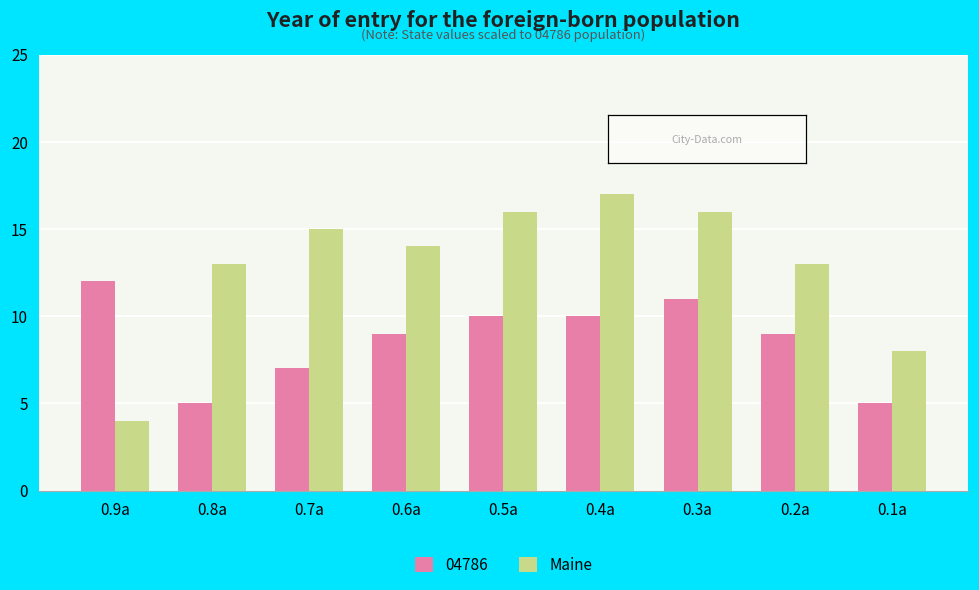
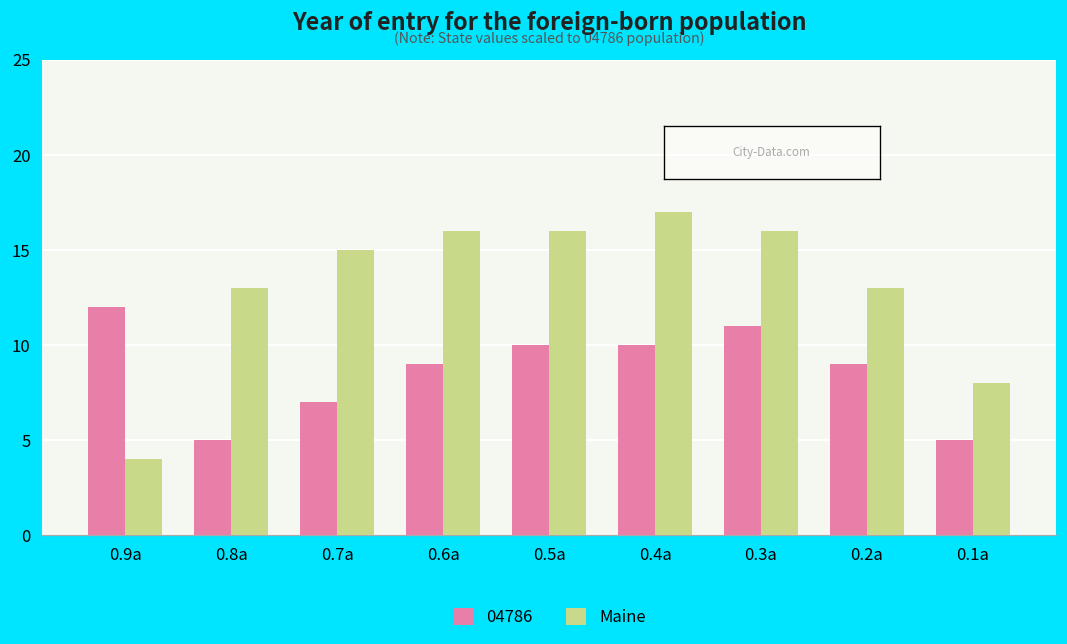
  {
    "04786": {
      "0.9a": 12,
      "0.8a": 5,
      "0.7a": 7,
      "0.6a": 9,
      "0.5a": 10,
      "0.4a": 10,
      "0.3a": 11,
      "0.2a": 9,
      "0.1a": 5
    },
    "Maine": {
      "0.9a": 4,
      "0.8a": 13,
      "0.7a": 15,
-     "0.6a": 14,
+     "0.6a": 16,
      "0.5a": 16,
      "0.4a": 17,
      "0.3a": 16,
      "0.2a": 13,
      "0.1a": 8
    }
  }
